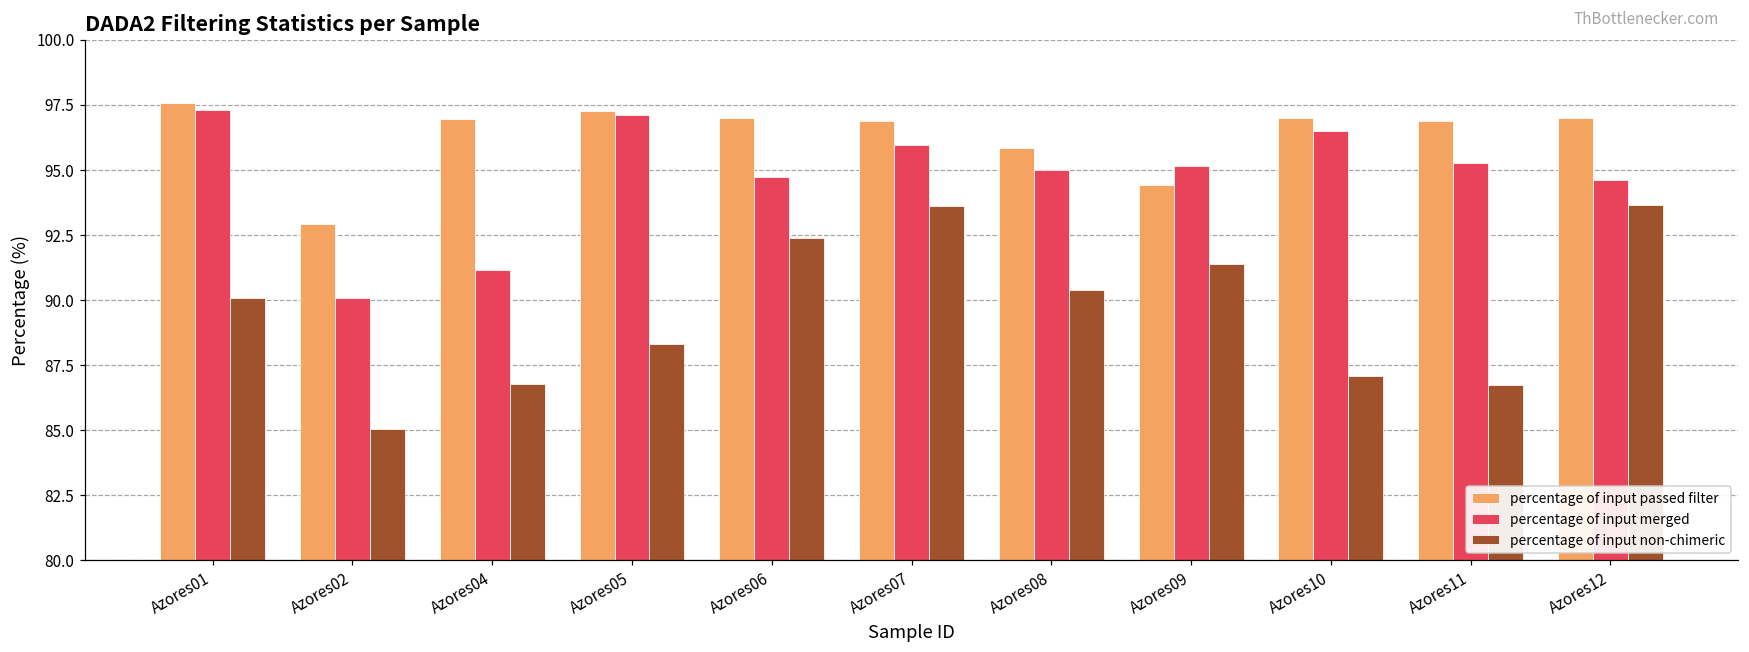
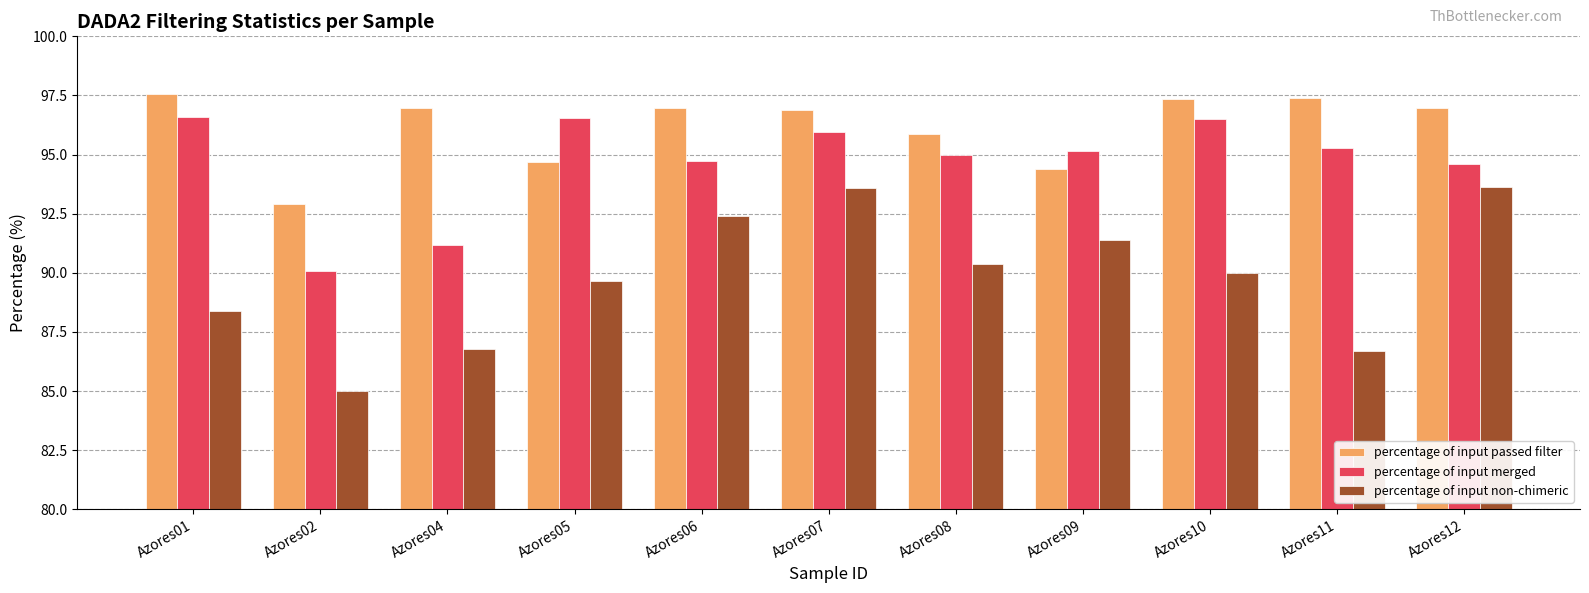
  {
    "percentage of input passed filter": {
      "Azores01": 97.6,
      "Azores02": 92.9,
      "Azores04": 97.0,
-     "Azores05": 97.3,
+     "Azores05": 94.7,
      "Azores06": 97.0,
      "Azores07": 96.9,
      "Azores08": 95.9,
      "Azores09": 94.4,
-     "Azores10": 97.0,
-     "Azores11": 96.9,
+     "Azores10": 97.4,
+     "Azores11": 97.4,
      "Azores12": 97.0
    },
    "percentage of input merged": {
-     "Azores01": 97.3,
+     "Azores01": 96.6,
      "Azores02": 90.1,
      "Azores04": 91.2,
-     "Azores05": 97.1,
+     "Azores05": 96.6,
      "Azores06": 94.7,
      "Azores07": 95.9,
      "Azores08": 95.0,
      "Azores09": 95.1,
      "Azores10": 96.5,
      "Azores11": 95.3,
      "Azores12": 94.6
    },
    "percentage of input non-chimeric": {
-     "Azores01": 90.1,
+     "Azores01": 88.4,
      "Azores02": 85.0,
      "Azores04": 86.8,
-     "Azores05": 88.3,
+     "Azores05": 89.7,
      "Azores06": 92.4,
      "Azores07": 93.6,
      "Azores08": 90.4,
      "Azores09": 91.4,
-     "Azores10": 87.1,
+     "Azores10": 90.0,
      "Azores11": 86.7,
      "Azores12": 93.6
    }
  }
